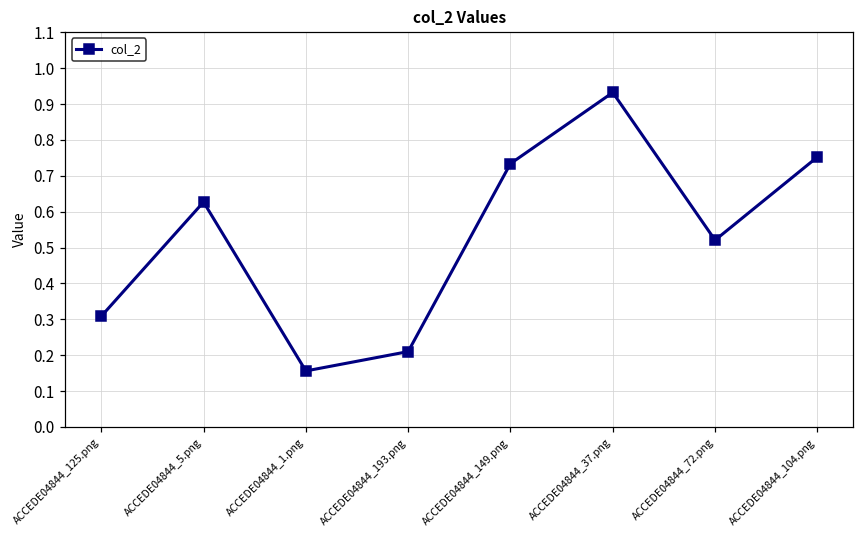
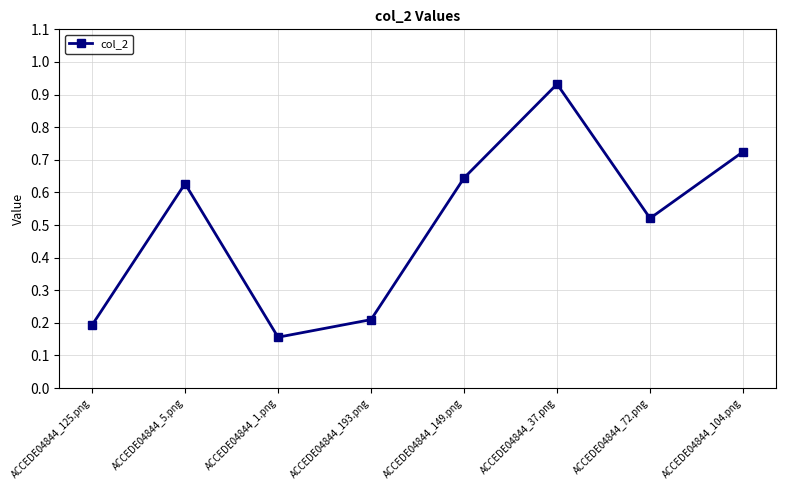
  {
-   "ACCEDE04844_125.png": 0.31,
+   "ACCEDE04844_125.png": 0.19,
    "ACCEDE04844_5.png": 0.63,
    "ACCEDE04844_1.png": 0.16,
    "ACCEDE04844_193.png": 0.21,
-   "ACCEDE04844_149.png": 0.73,
+   "ACCEDE04844_149.png": 0.64,
    "ACCEDE04844_37.png": 0.93,
    "ACCEDE04844_72.png": 0.52,
-   "ACCEDE04844_104.png": 0.75
+   "ACCEDE04844_104.png": 0.72
  }
